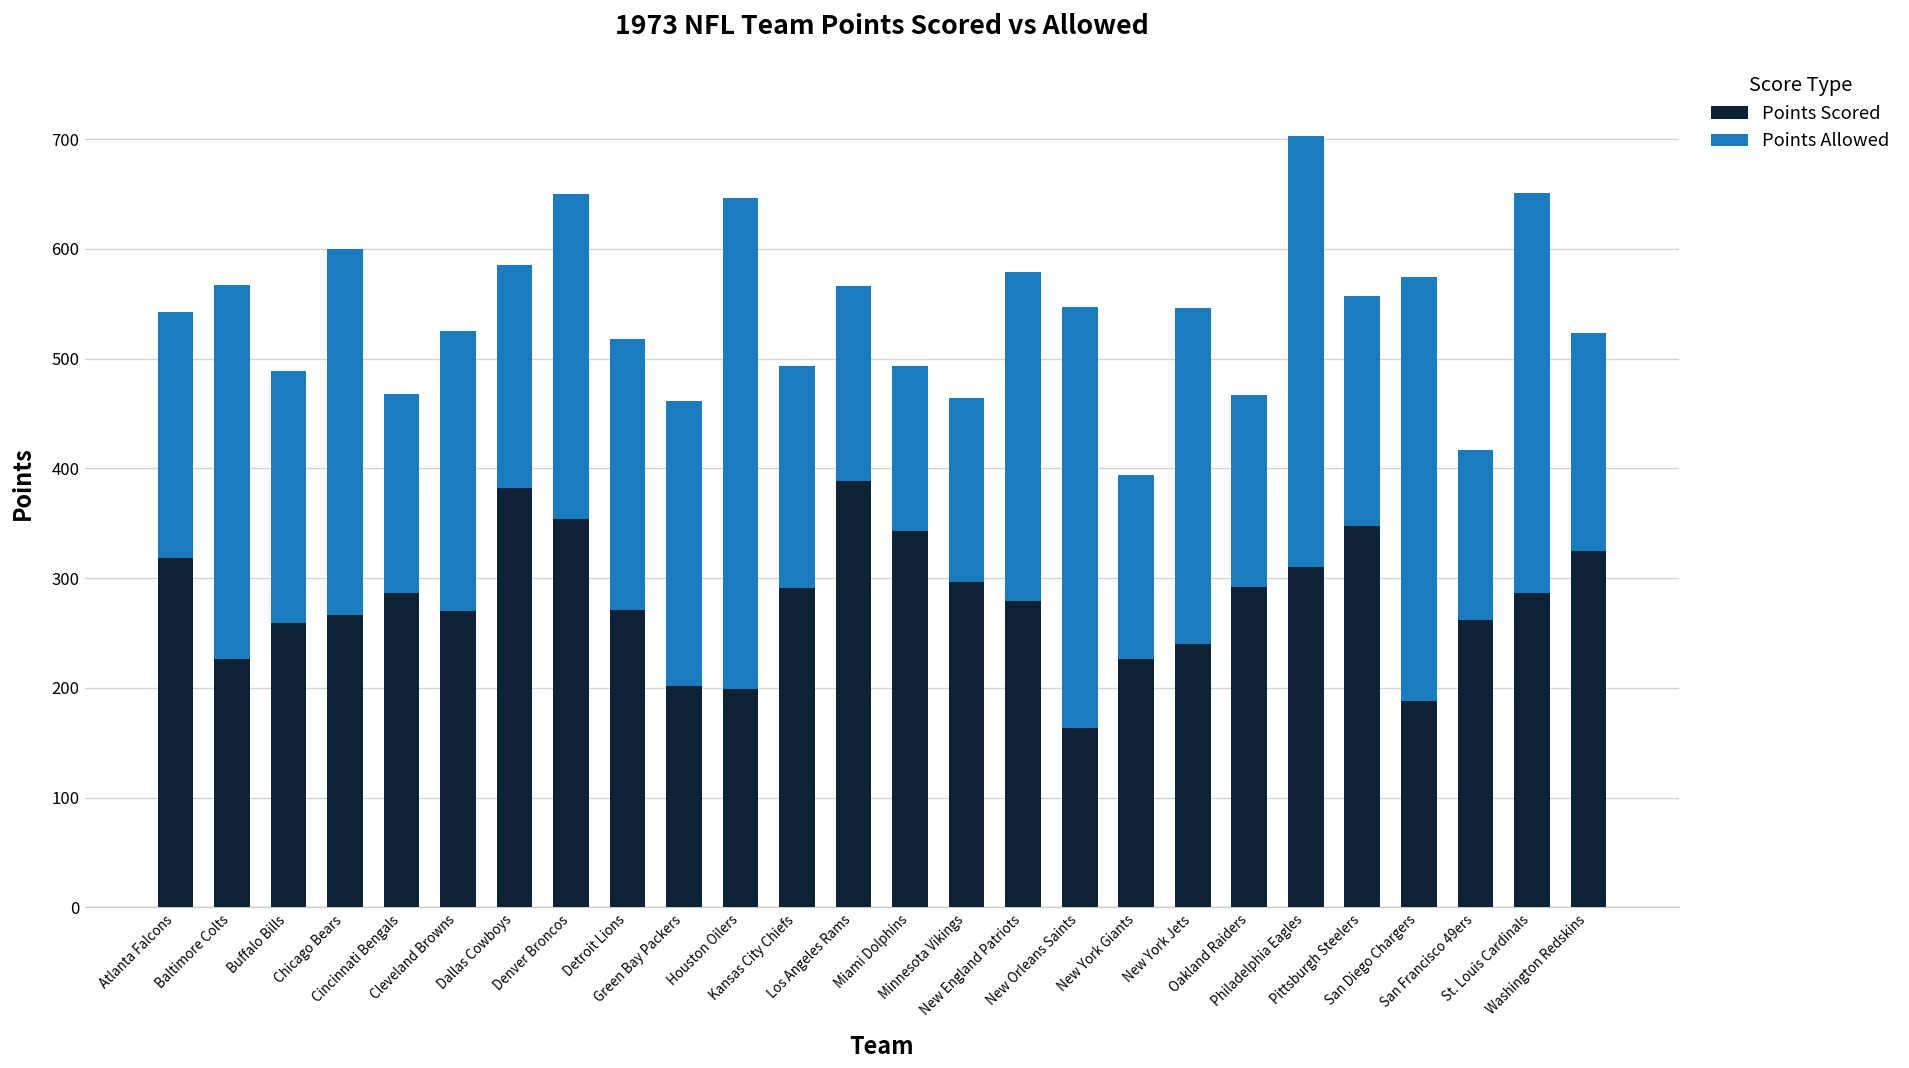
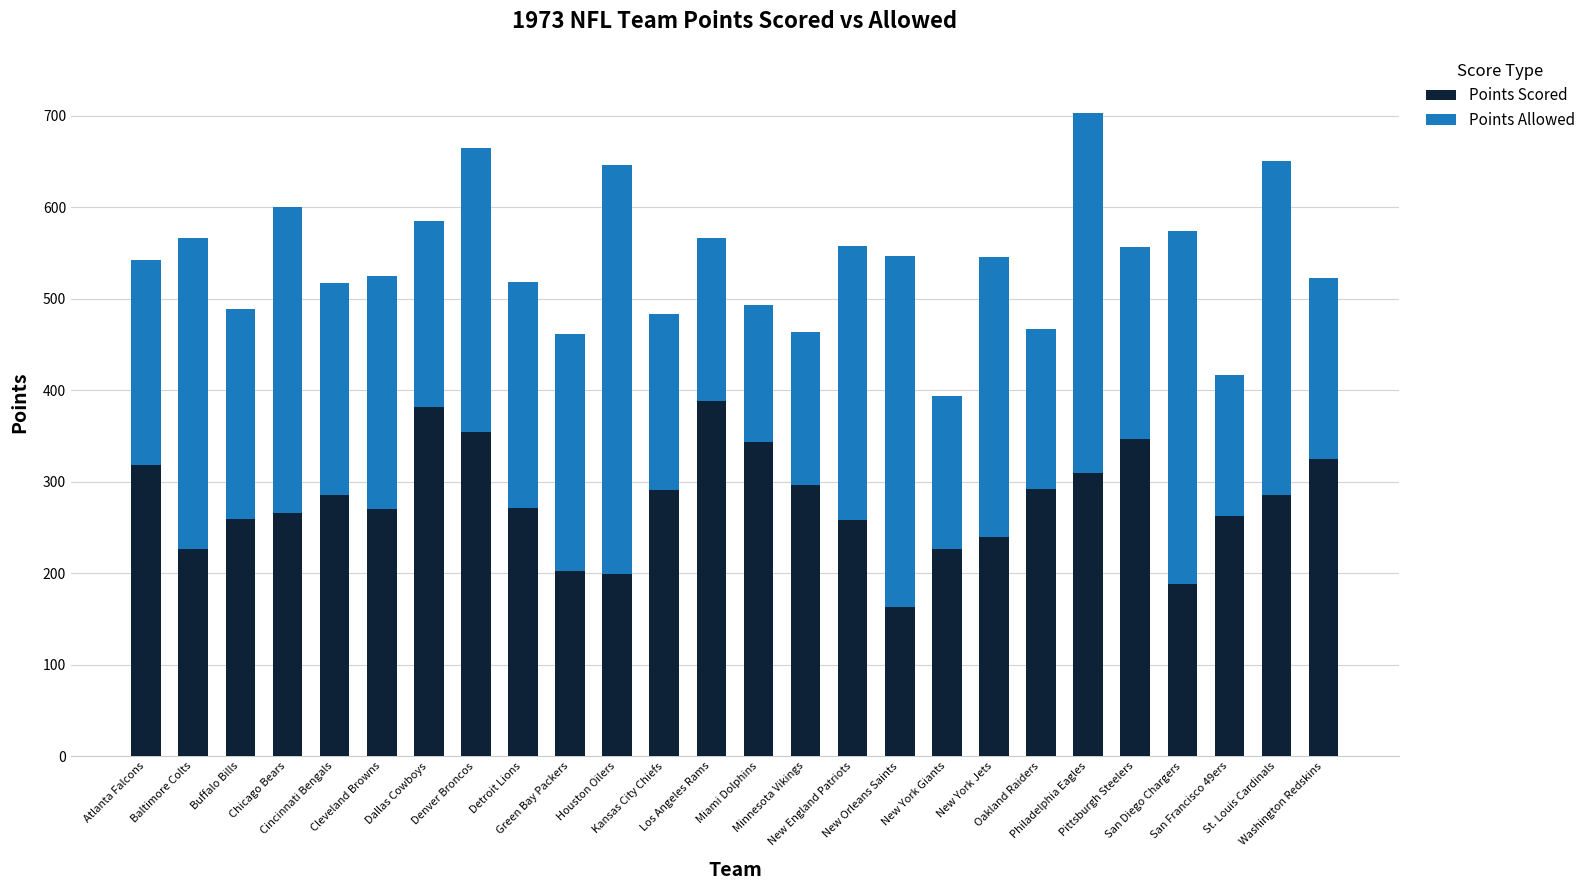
  {
    "Points Scored": {
      "Atlanta Falcons": 320,
      "Baltimore Colts": 230,
      "Buffalo Bills": 260,
      "Chicago Bears": 270,
      "Cincinnati Bengals": 290,
      "Cleveland Browns": 270,
      "Dallas Cowboys": 380,
      "Denver Broncos": 350,
      "Detroit Lions": 270,
      "Green Bay Packers": 200,
      "Houston Oilers": 200,
      "Kansas City Chiefs": 290,
      "Los Angeles Rams": 390,
      "Miami Dolphins": 340,
      "Minnesota Vikings": 300,
-     "New England Patriots": 280,
+     "New England Patriots": 260,
      "New Orleans Saints": 160,
      "New York Giants": 230,
      "New York Jets": 240,
      "Oakland Raiders": 290,
      "Philadelphia Eagles": 310,
      "Pittsburgh Steelers": 350,
      "San Diego Chargers": 190,
      "San Francisco 49ers": 260,
      "St. Louis Cardinals": 290,
      "Washington Redskins": 330
    },
    "Points Allowed": {
      "Atlanta Falcons": 220,
      "Baltimore Colts": 340,
      "Buffalo Bills": 230,
      "Chicago Bears": 330,
-     "Cincinnati Bengals": 180,
+     "Cincinnati Bengals": 230,
      "Cleveland Browns": 260,
      "Dallas Cowboys": 200,
-     "Denver Broncos": 300,
+     "Denver Broncos": 310,
      "Detroit Lions": 250,
      "Green Bay Packers": 260,
      "Houston Oilers": 450,
-     "Kansas City Chiefs": 200,
+     "Kansas City Chiefs": 190,
      "Los Angeles Rams": 180,
      "Miami Dolphins": 150,
      "Minnesota Vikings": 170,
      "New England Patriots": 300,
      "New Orleans Saints": 380,
      "New York Giants": 170,
      "New York Jets": 310,
      "Oakland Raiders": 180,
      "Philadelphia Eagles": 390,
      "Pittsburgh Steelers": 210,
      "San Diego Chargers": 390,
      "San Francisco 49ers": 160,
      "St. Louis Cardinals": 370,
      "Washington Redskins": 200
    }
  }
